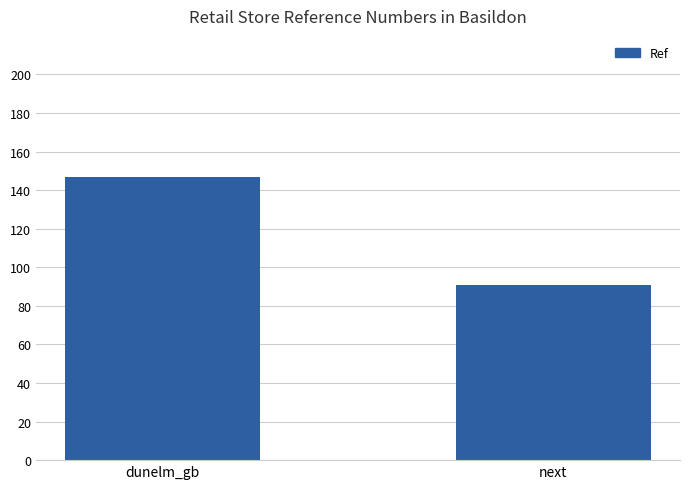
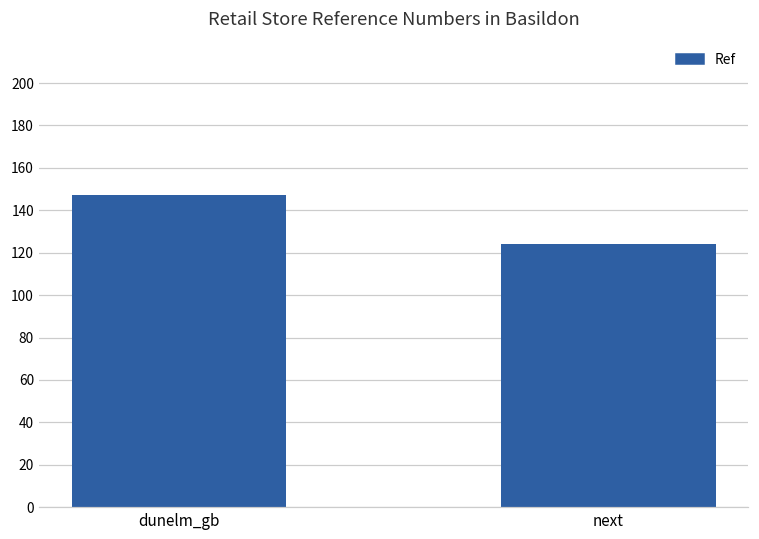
  {
    "dunelm_gb": 147,
-   "next": 91
+   "next": 124
  }
